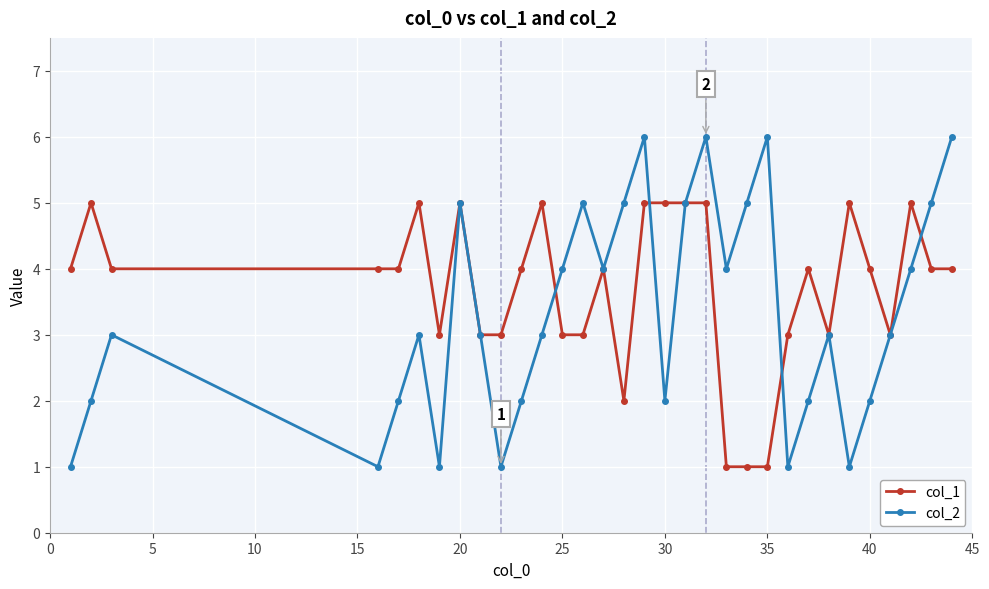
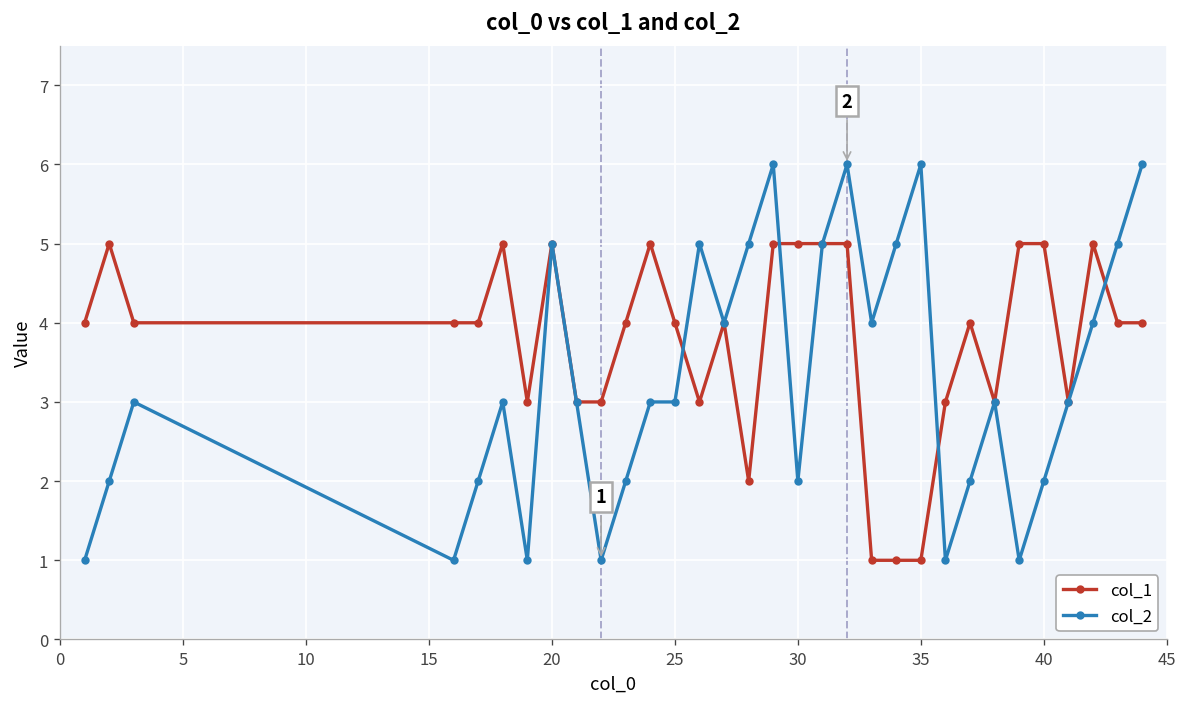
  {
    "col_1": {
-     "25": 3,
+     "25": 4,
      "30": 5,
      "35": 1,
-     "40": 4
+     "40": 5
    },
    "col_2": {
-     "25": 4,
+     "25": 3,
      "30": 2,
      "35": 6,
      "40": 2
    }
  }
